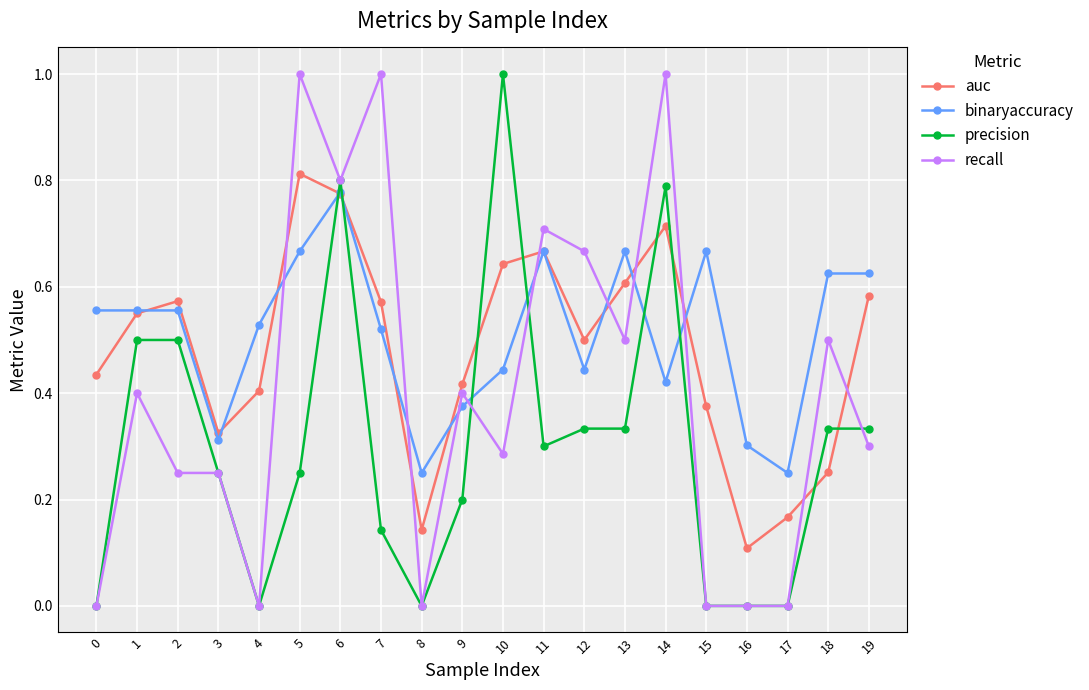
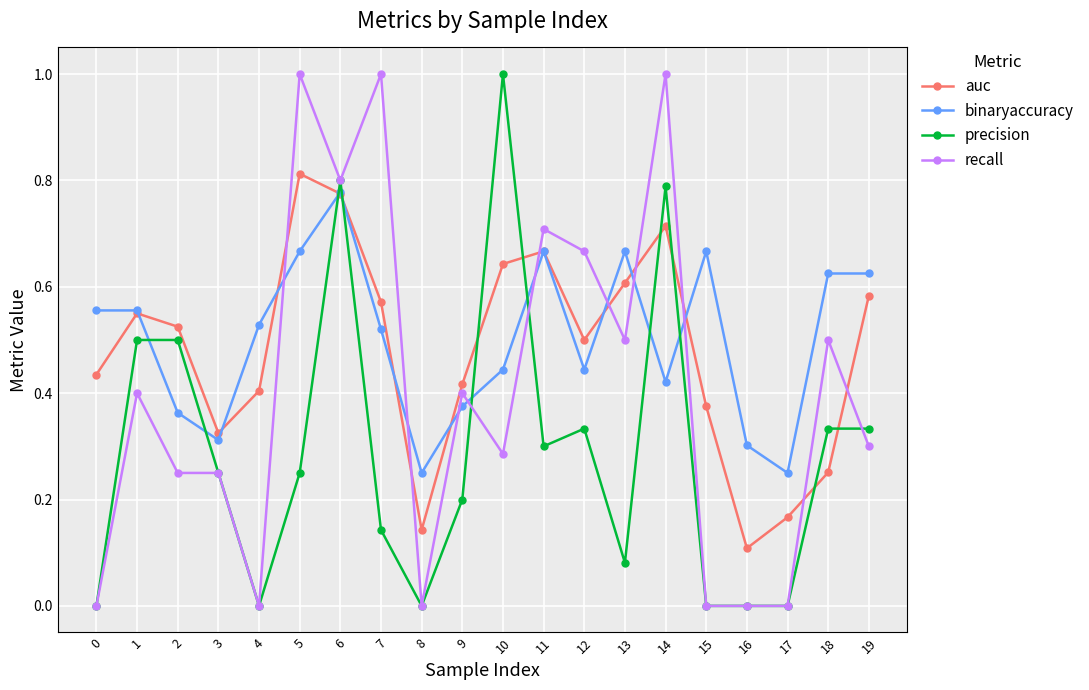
  {
    "auc": {
      "0": 0.44,
      "1": 0.55,
-     "2": 0.57,
+     "2": 0.53,
      "3": 0.33,
      "4": 0.40,
      "5": 0.81,
      "7": 0.57,
      "8": 0.14,
      "9": 0.42,
      "10": 0.64,
      "12": 0.50,
      "13": 0.61,
      "14": 0.71,
      "15": 0.38,
      "16": 0.11,
      "17": 0.17,
      "18": 0.25,
      "19": 0.58
    },
    "binaryaccuracy": {
      "0": 0.56,
      "1": 0.56,
-     "2": 0.56,
+     "2": 0.36,
      "3": 0.31,
      "4": 0.53,
      "5": 0.67,
      "7": 0.52,
      "8": 0.25,
      "9": 0.38,
      "10": 0.44,
      "12": 0.44,
      "13": 0.67,
      "14": 0.42,
      "15": 0.67,
      "16": 0.30,
      "17": 0.25,
      "18": 0.63,
      "19": 0.63
    },
    "precision": {
      "1": 0.50,
      "2": 0.50,
      "5": 0.25,
      "7": 0.14,
      "9": 0.20,
      "10": 1.00,
      "11": 0.30,
      "12": 0.33,
-     "13": 0.33,
+     "13": 0.08,
      "14": 0.79,
      "18": 0.33,
      "19": 0.33
    },
    "recall": {
      "1": 0.40,
      "2": 0.25,
      "5": 1.00,
      "7": 1.00,
      "9": 0.40,
      "10": 0.29,
      "11": 0.71,
      "12": 0.67,
      "13": 0.50,
      "14": 1.00,
      "18": 0.50,
      "19": 0.30
    }
  }
